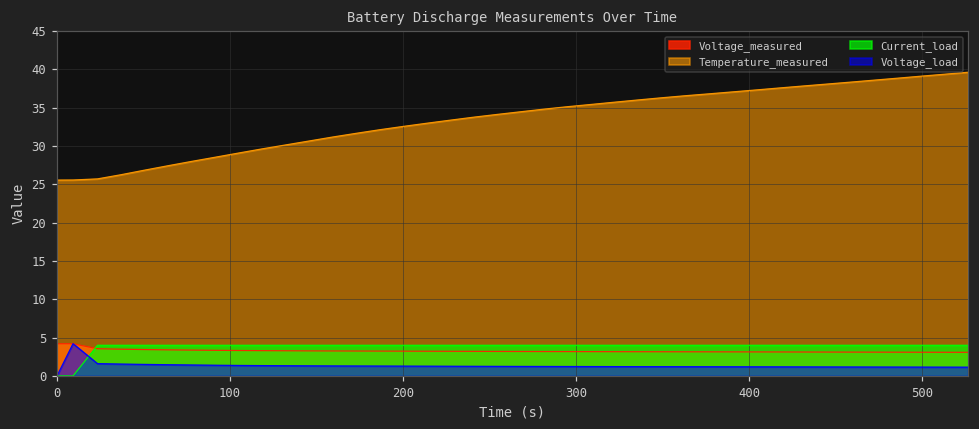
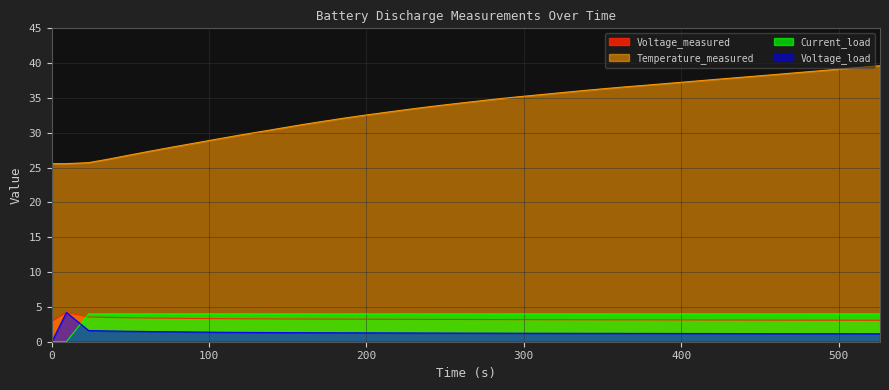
  {
    "Voltage_measured": {
-     "0": 4
+     "0": 3
    },
    "Temperature_measured": {
      "0": 26
    }
  }
